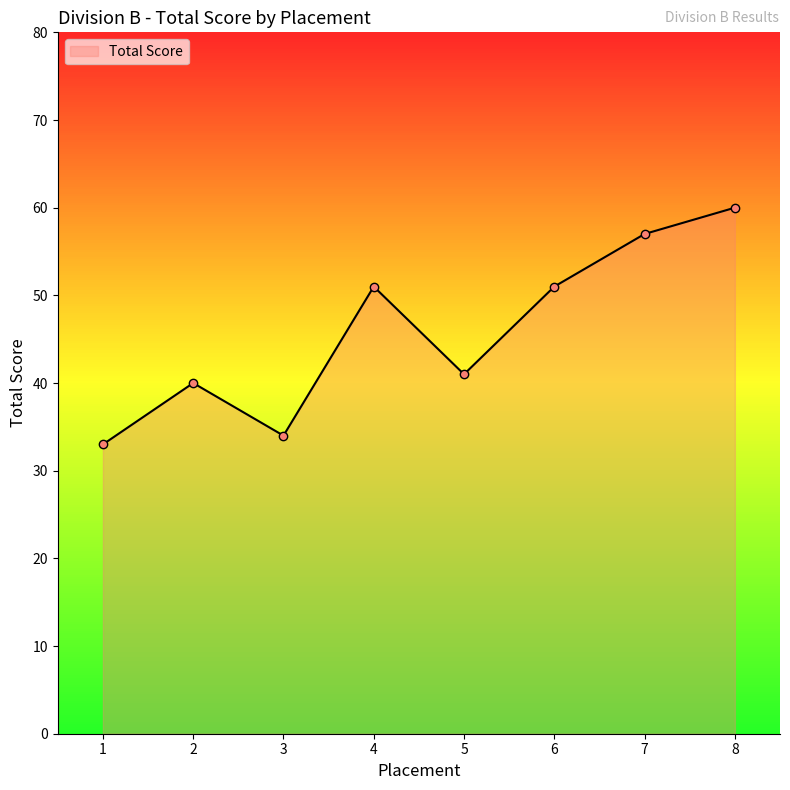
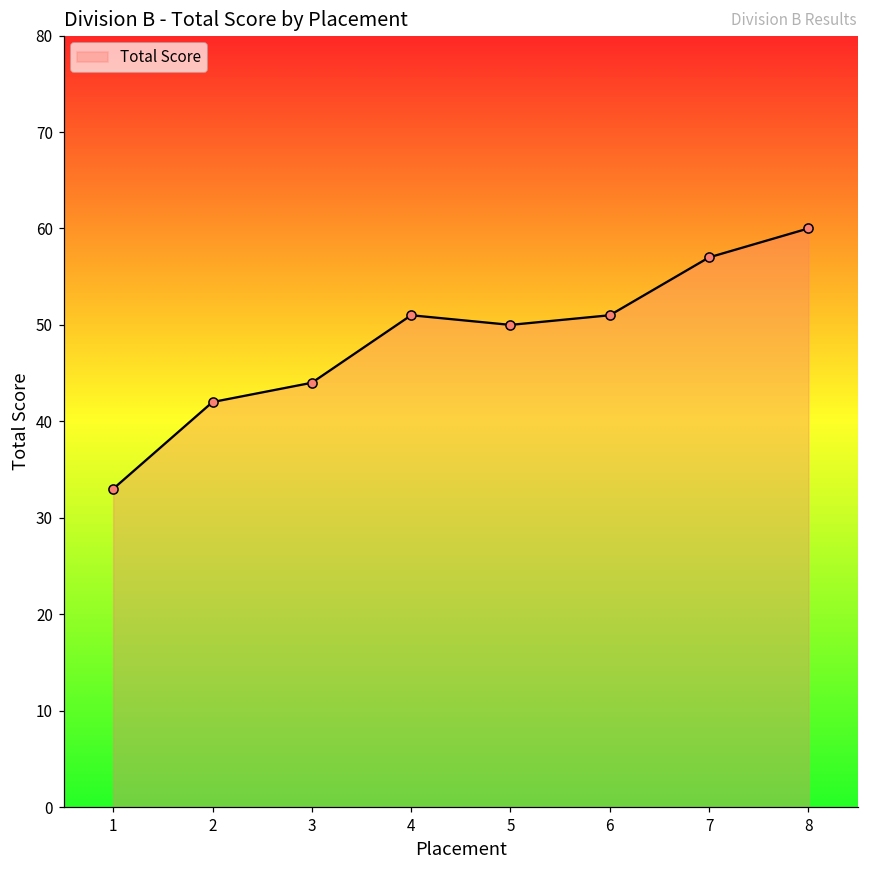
  {
    "1": 33,
-   "2": 40,
-   "3": 34,
+   "2": 42,
+   "3": 44,
    "4": 51,
-   "5": 41,
+   "5": 50,
    "6": 51,
    "7": 57,
    "8": 60
  }
